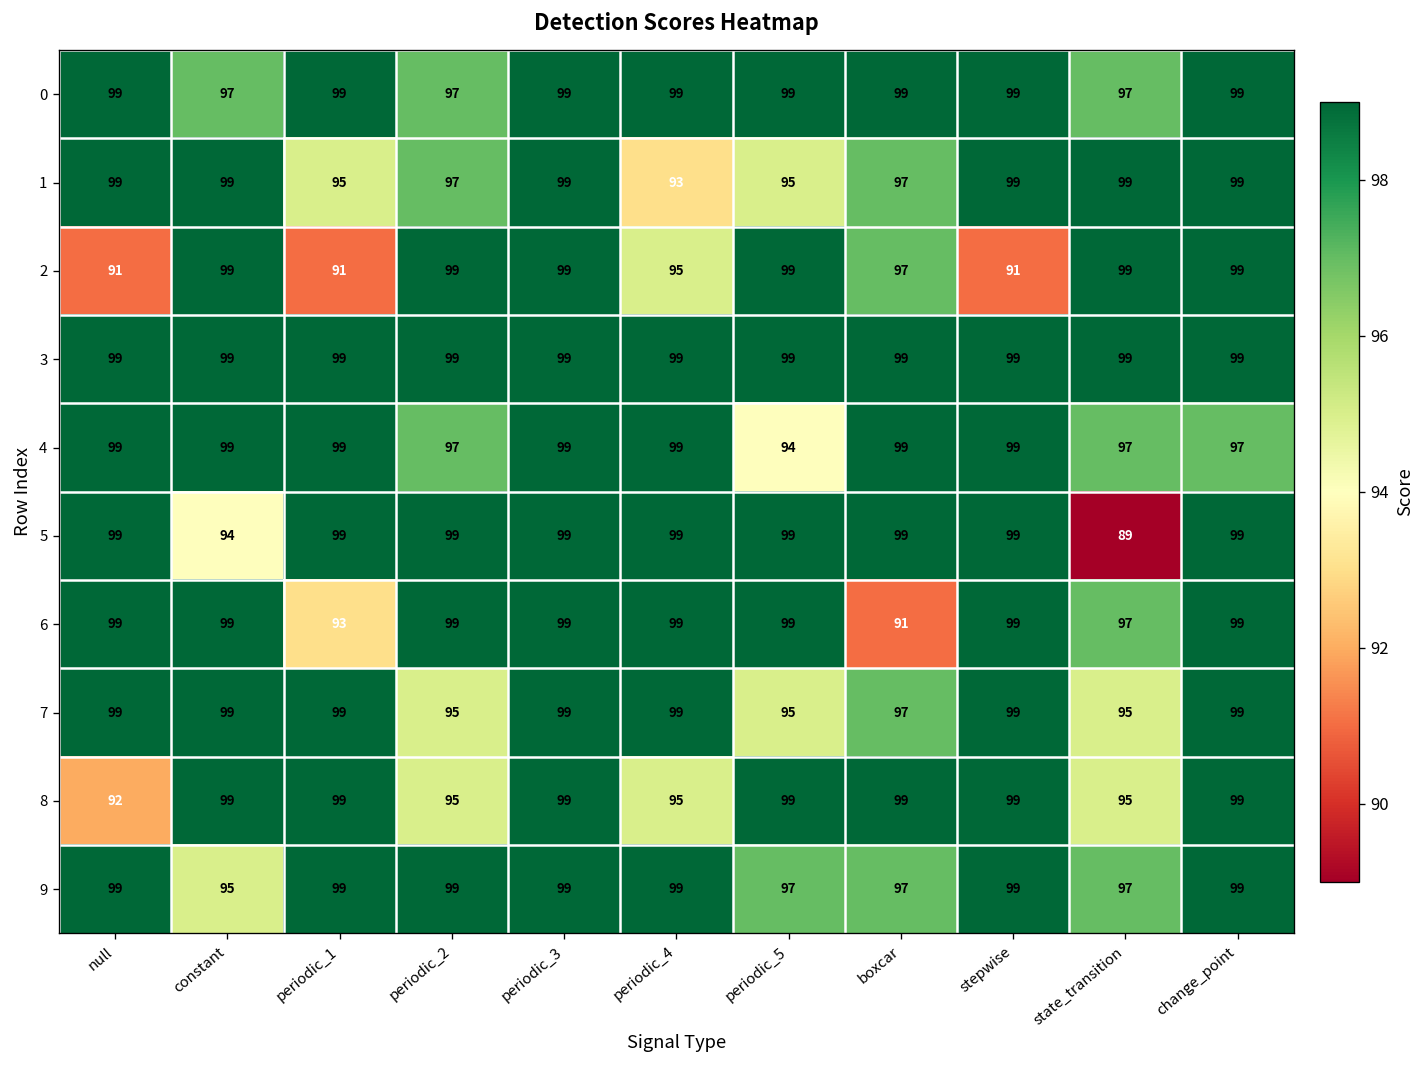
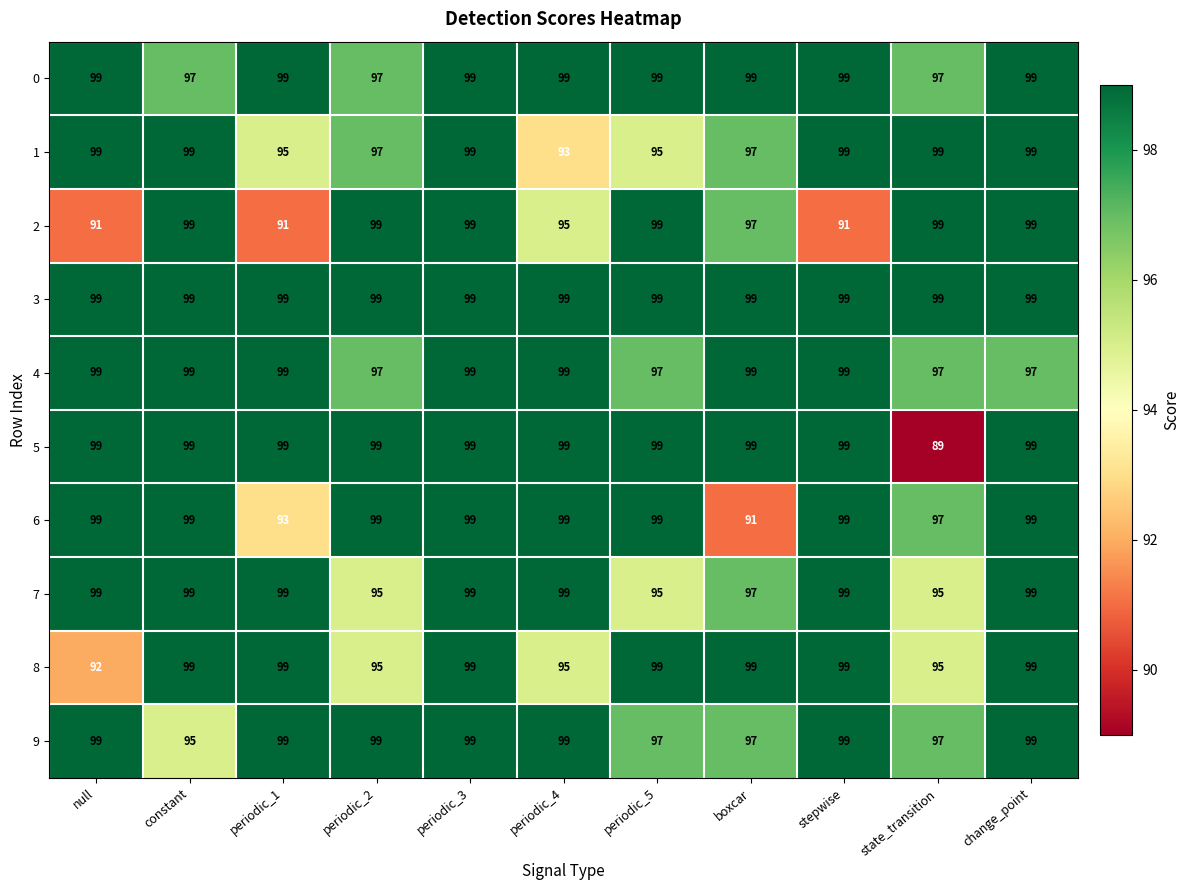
  {
    "0": {
      "null": 99,
      "constant": 97,
      "periodic_1": 99,
      "periodic_2": 97,
      "periodic_3": 99,
      "periodic_4": 99,
      "periodic_5": 99,
      "boxcar": 99,
      "stepwise": 99,
      "state_transition": 97,
      "change_point": 99
    },
    "1": {
      "null": 99,
      "constant": 99,
      "periodic_1": 95,
      "periodic_2": 97,
      "periodic_3": 99,
      "periodic_4": 93,
      "periodic_5": 95,
      "boxcar": 97,
      "stepwise": 99,
      "state_transition": 99,
      "change_point": 99
    },
    "2": {
      "null": 91,
      "constant": 99,
      "periodic_1": 91,
      "periodic_2": 99,
      "periodic_3": 99,
      "periodic_4": 95,
      "periodic_5": 99,
      "boxcar": 97,
      "stepwise": 91,
      "state_transition": 99,
      "change_point": 99
    },
    "3": {
      "null": 99,
      "constant": 99,
      "periodic_1": 99,
      "periodic_2": 99,
      "periodic_3": 99,
      "periodic_4": 99,
      "periodic_5": 99,
      "boxcar": 99,
      "stepwise": 99,
      "state_transition": 99,
      "change_point": 99
    },
    "4": {
      "null": 99,
      "constant": 99,
      "periodic_1": 99,
      "periodic_2": 97,
      "periodic_3": 99,
      "periodic_4": 99,
-     "periodic_5": 94,
+     "periodic_5": 97,
      "boxcar": 99,
      "stepwise": 99,
      "state_transition": 97,
      "change_point": 97
    },
    "5": {
      "null": 99,
-     "constant": 94,
+     "constant": 99,
      "periodic_1": 99,
      "periodic_2": 99,
      "periodic_3": 99,
      "periodic_4": 99,
      "periodic_5": 99,
      "boxcar": 99,
      "stepwise": 99,
      "state_transition": 89,
      "change_point": 99
    },
    "6": {
      "null": 99,
      "constant": 99,
      "periodic_1": 93,
      "periodic_2": 99,
      "periodic_3": 99,
      "periodic_4": 99,
      "periodic_5": 99,
      "boxcar": 91,
      "stepwise": 99,
      "state_transition": 97,
      "change_point": 99
    },
    "7": {
      "null": 99,
      "constant": 99,
      "periodic_1": 99,
      "periodic_2": 95,
      "periodic_3": 99,
      "periodic_4": 99,
      "periodic_5": 95,
      "boxcar": 97,
      "stepwise": 99,
      "state_transition": 95,
      "change_point": 99
    },
    "8": {
      "null": 92,
      "constant": 99,
      "periodic_1": 99,
      "periodic_2": 95,
      "periodic_3": 99,
      "periodic_4": 95,
      "periodic_5": 99,
      "boxcar": 99,
      "stepwise": 99,
      "state_transition": 95,
      "change_point": 99
    },
    "9": {
      "null": 99,
      "constant": 95,
      "periodic_1": 99,
      "periodic_2": 99,
      "periodic_3": 99,
      "periodic_4": 99,
      "periodic_5": 97,
      "boxcar": 97,
      "stepwise": 99,
      "state_transition": 97,
      "change_point": 99
    }
  }
